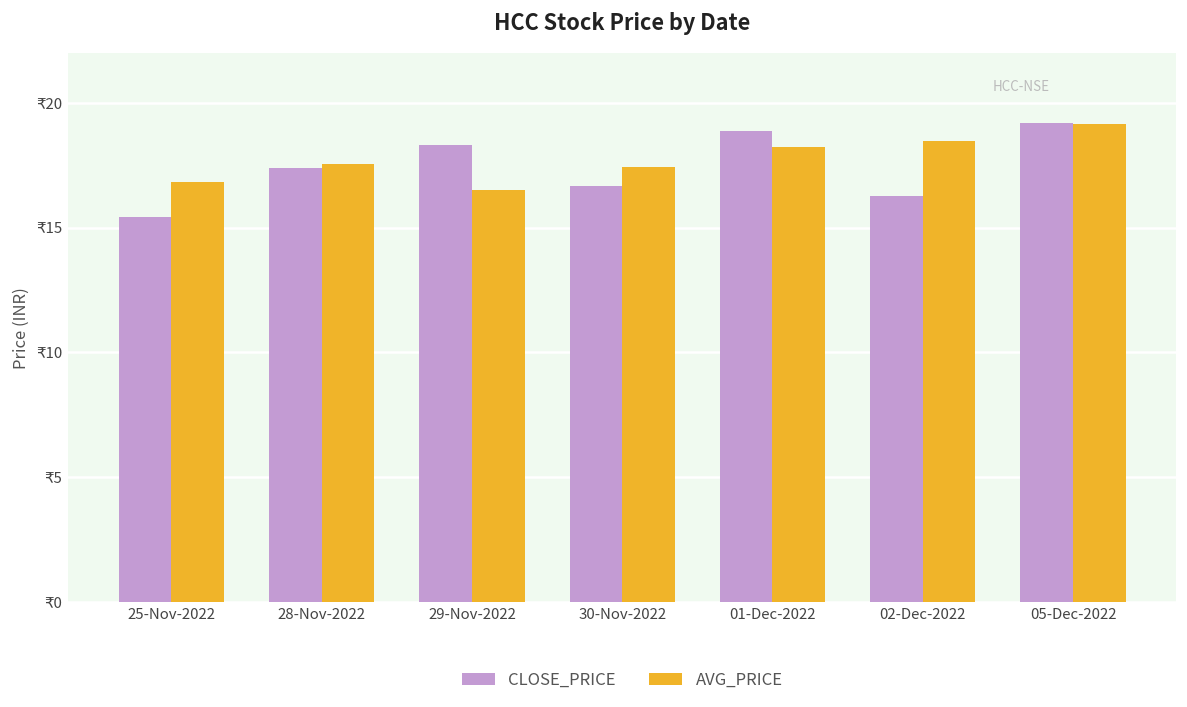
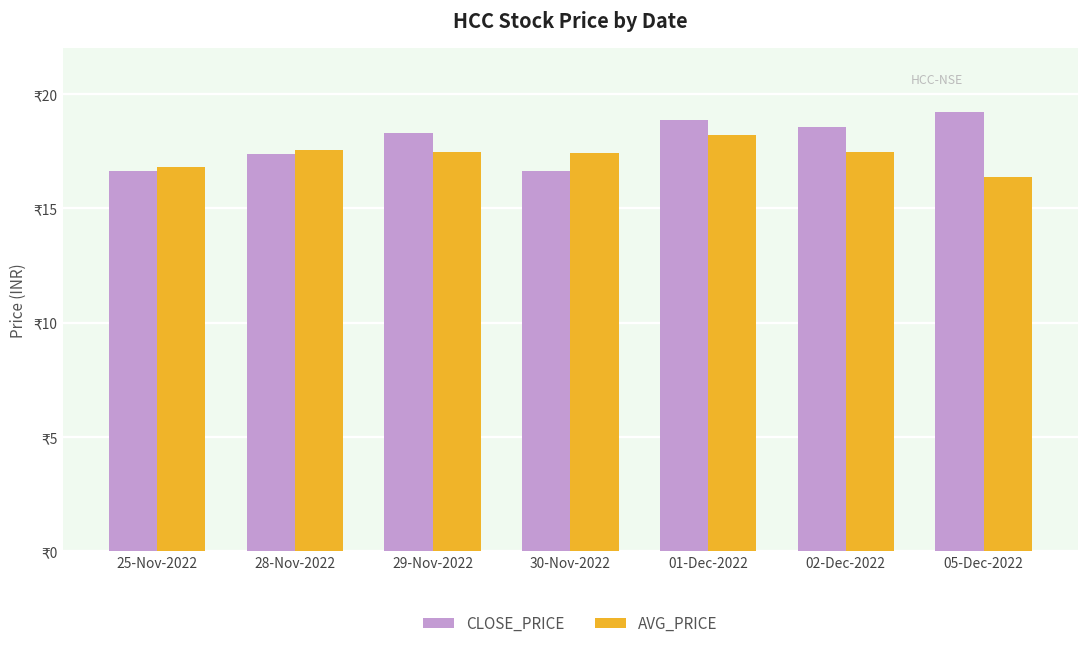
  {
    "CLOSE_PRICE": {
-     "25-Nov-2022": "₹15.4",
+     "25-Nov-2022": "₹16.7",
      "28-Nov-2022": "₹17.4",
      "29-Nov-2022": "₹18.3",
      "30-Nov-2022": "₹16.7",
      "01-Dec-2022": "₹18.9",
-     "02-Dec-2022": "₹16.3",
+     "02-Dec-2022": "₹18.6",
      "05-Dec-2022": "₹19.2"
    },
    "AVG_PRICE": {
      "25-Nov-2022": "₹16.8",
      "28-Nov-2022": "₹17.6",
-     "29-Nov-2022": "₹16.5",
+     "29-Nov-2022": "₹17.5",
      "30-Nov-2022": "₹17.4",
      "01-Dec-2022": "₹18.2",
-     "02-Dec-2022": "₹18.5",
-     "05-Dec-2022": "₹19.2"
+     "02-Dec-2022": "₹17.5",
+     "05-Dec-2022": "₹16.4"
    }
  }
